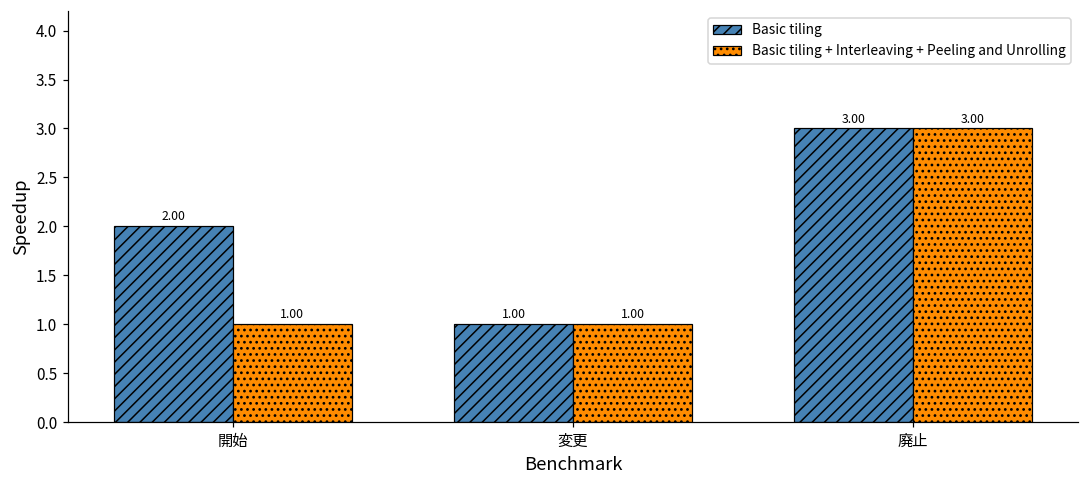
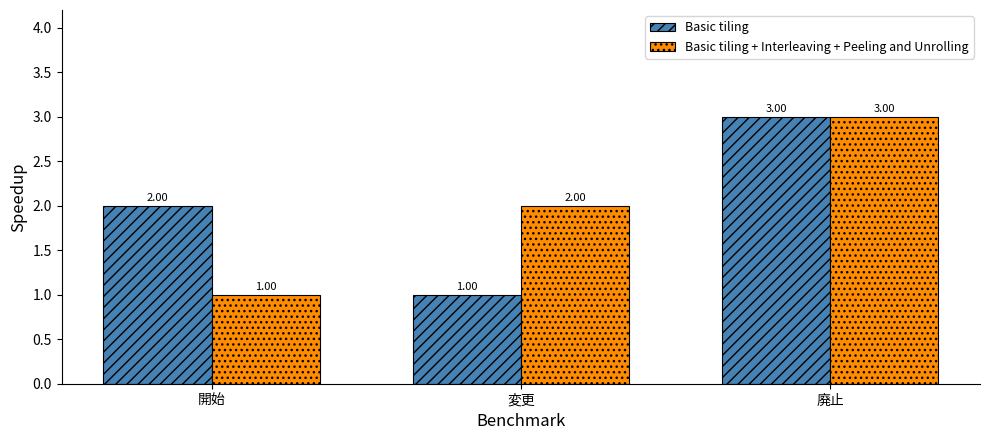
  {
    "Basic tiling": {
      "開始": 2.00,
      "変更": 1.00,
      "廃止": 3.00
    },
    "Basic tiling + Interleaving + Peeling and Unrolling": {
      "開始": 1.00,
-     "変更": 1.00,
+     "変更": 2.00,
      "廃止": 3.00
    }
  }
